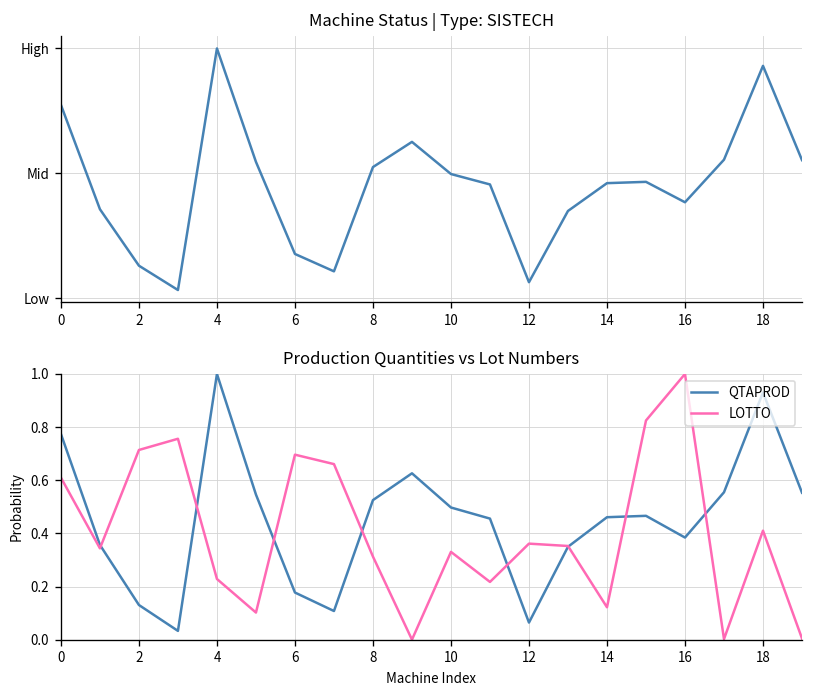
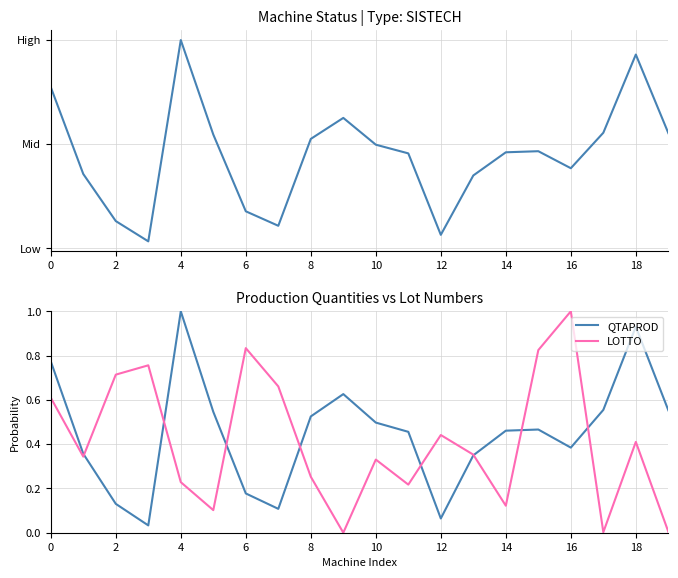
  {
    "Production Quantities vs Lot Numbers": {
      "QTAPROD": {
        "0": 0.77,
        "2": 0.13,
        "4": 1.00,
        "6": 0.18,
        "8": 0.53,
        "10": 0.50,
        "12": 0.06,
        "14": 0.46,
        "16": 0.38
      },
      "LOTTO": {
        "0": 0.61,
        "2": 0.71,
        "4": 0.23,
-       "6": 0.70,
-       "8": 0.31,
+       "6": 0.83,
+       "8": 0.25,
        "10": 0.33,
-       "12": 0.36,
+       "12": 0.44,
        "14": 0.12,
        "16": 1.00,
        "18": 0.41
      }
    }
  }
